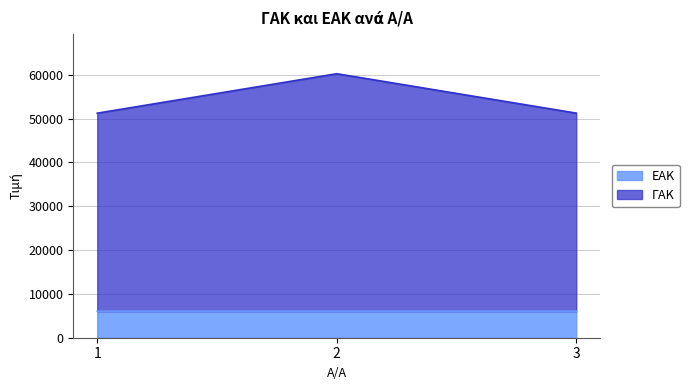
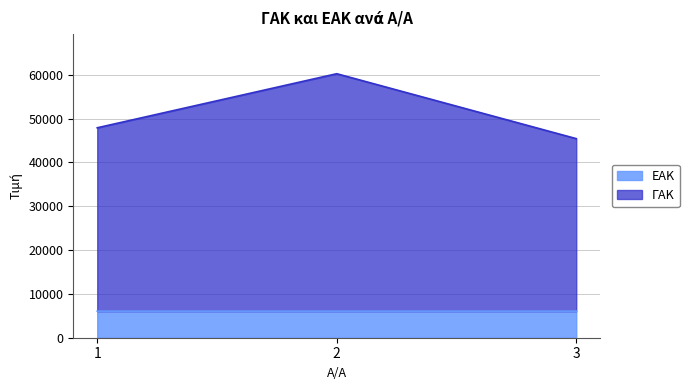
  {
    "ΕΑΚ": {
      "1": 6000,
      "2": 6000,
      "3": 6000
    },
    "ΓΑΚ": {
-     "1": 45000,
+     "1": 42000,
      "2": 54000,
-     "3": 45000
+     "3": 39000
    }
  }
